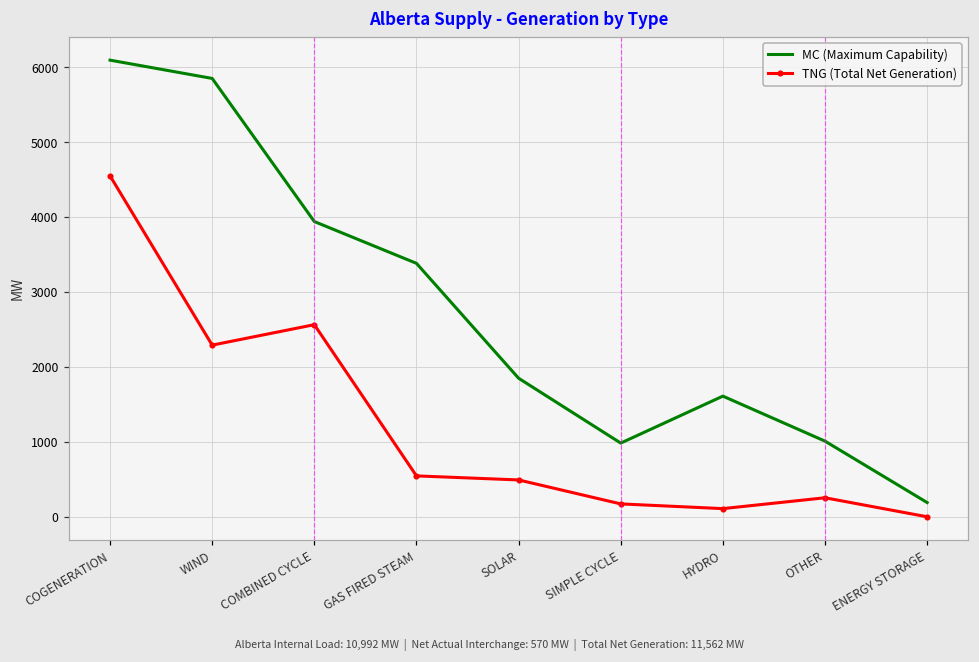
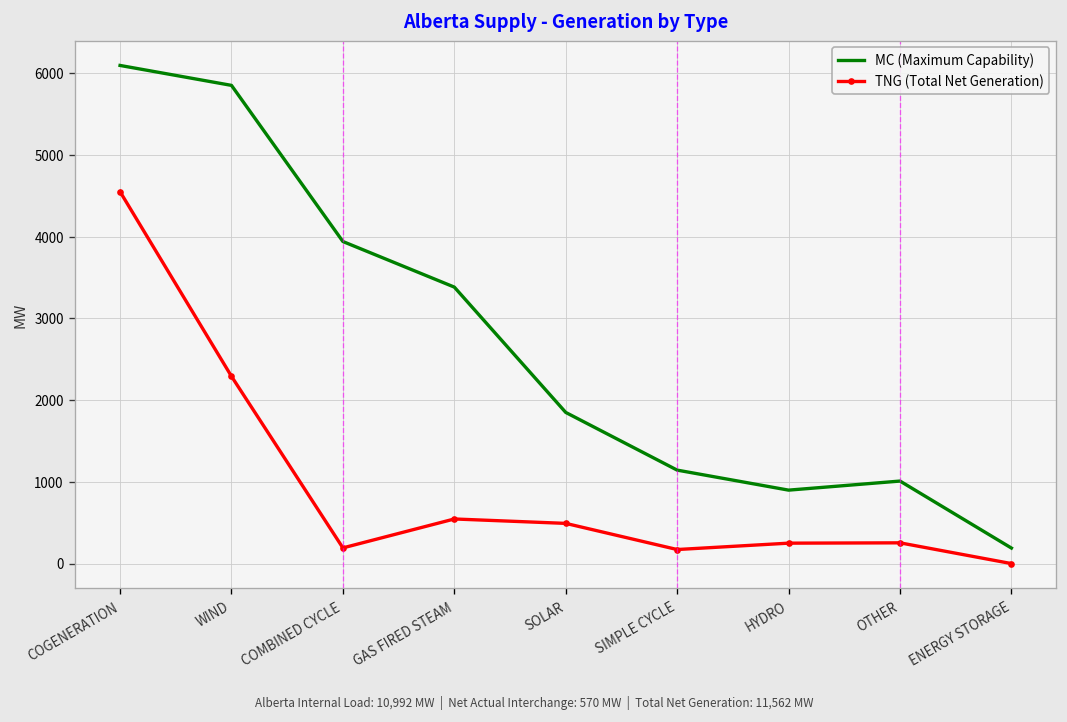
  {
    "MC (Maximum Capability)": {
      "COGENERATION": 6100,
      "WIND": 5900,
      "COMBINED CYCLE": 3900,
      "GAS FIRED STEAM": 3400,
      "SOLAR": 1900,
-     "SIMPLE CYCLE": 1000,
-     "HYDRO": 1600,
+     "SIMPLE CYCLE": 1100,
+     "HYDRO": 900,
      "OTHER": 1000,
      "ENERGY STORAGE": 200
    },
    "TNG (Total Net Generation)": {
      "COGENERATION": 4600,
      "WIND": 2300,
-     "COMBINED CYCLE": 2600,
+     "COMBINED CYCLE": 200,
      "GAS FIRED STEAM": 500,
      "SOLAR": 500,
      "SIMPLE CYCLE": 200,
-     "HYDRO": 100,
+     "HYDRO": 300,
      "OTHER": 300,
      "ENERGY STORAGE": 0
    }
  }
